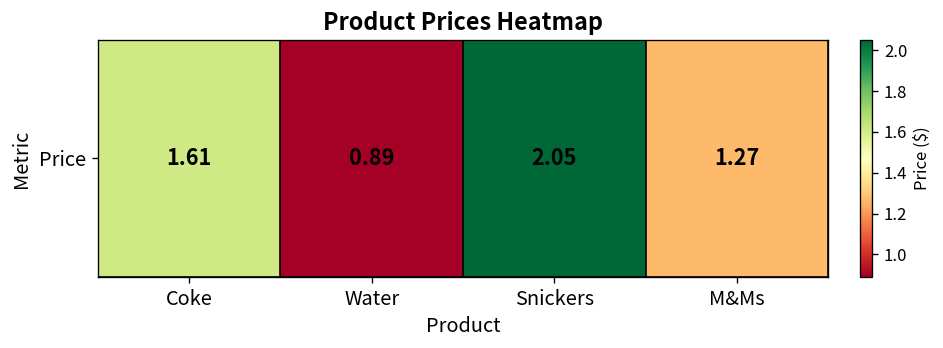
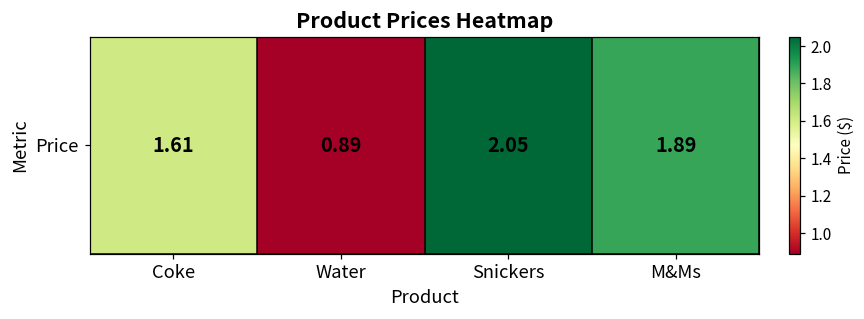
  {
    "Price": {
      "Coke": 1.61,
      "Water": 0.89,
      "Snickers": 2.05,
-     "M&Ms": 1.27
+     "M&Ms": 1.89
    }
  }
